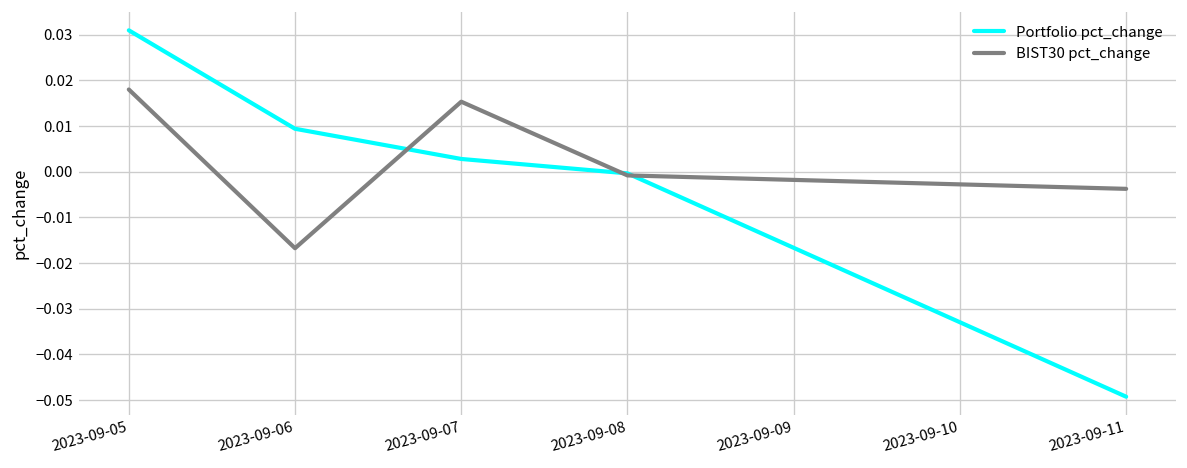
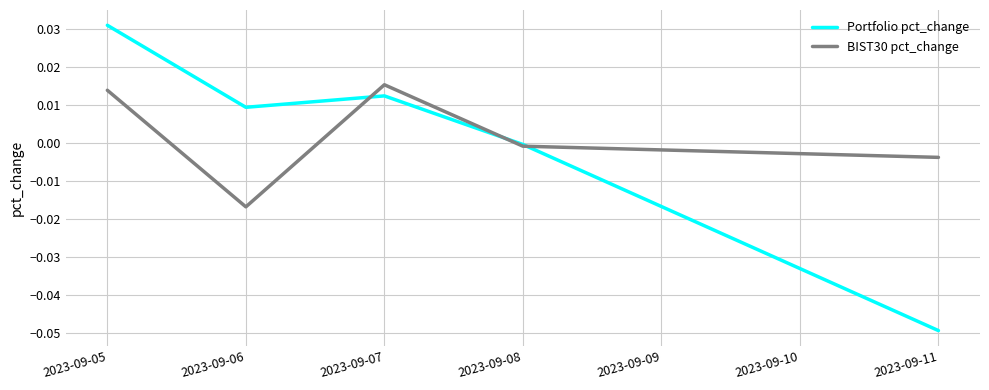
  {
    "Portfolio pct_change": {
      "2023-09-05": 0.031,
      "2023-09-06": 0.009,
-     "2023-09-07": 0.003,
+     "2023-09-07": 0.012,
      "2023-09-11": -0.049
    },
    "BIST30 pct_change": {
-     "2023-09-05": 0.018,
+     "2023-09-05": 0.014,
      "2023-09-06": -0.017,
      "2023-09-07": 0.015,
      "2023-09-11": -0.004
    }
  }
